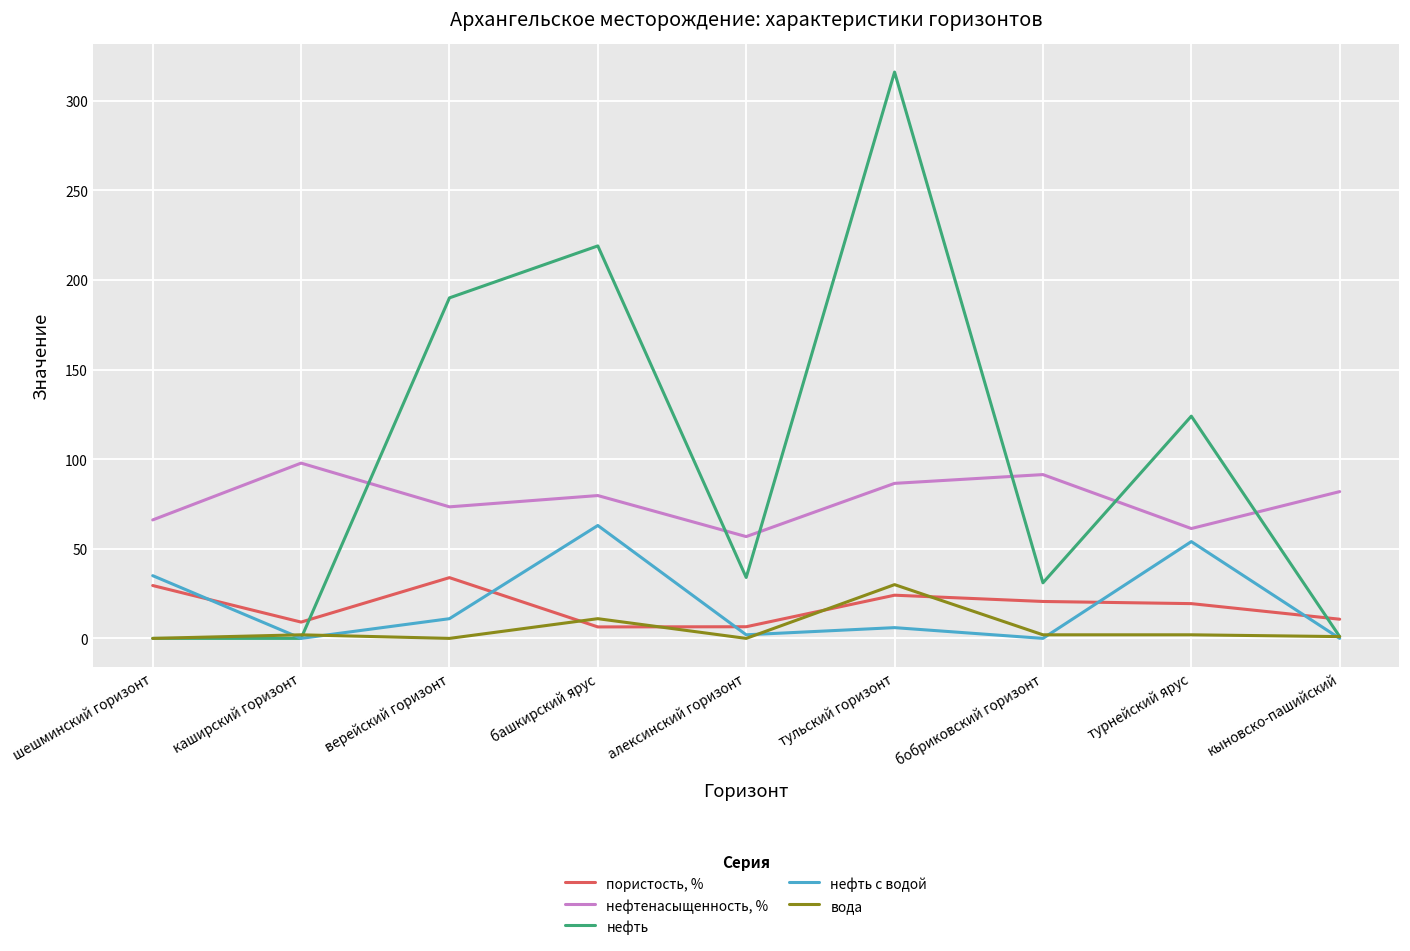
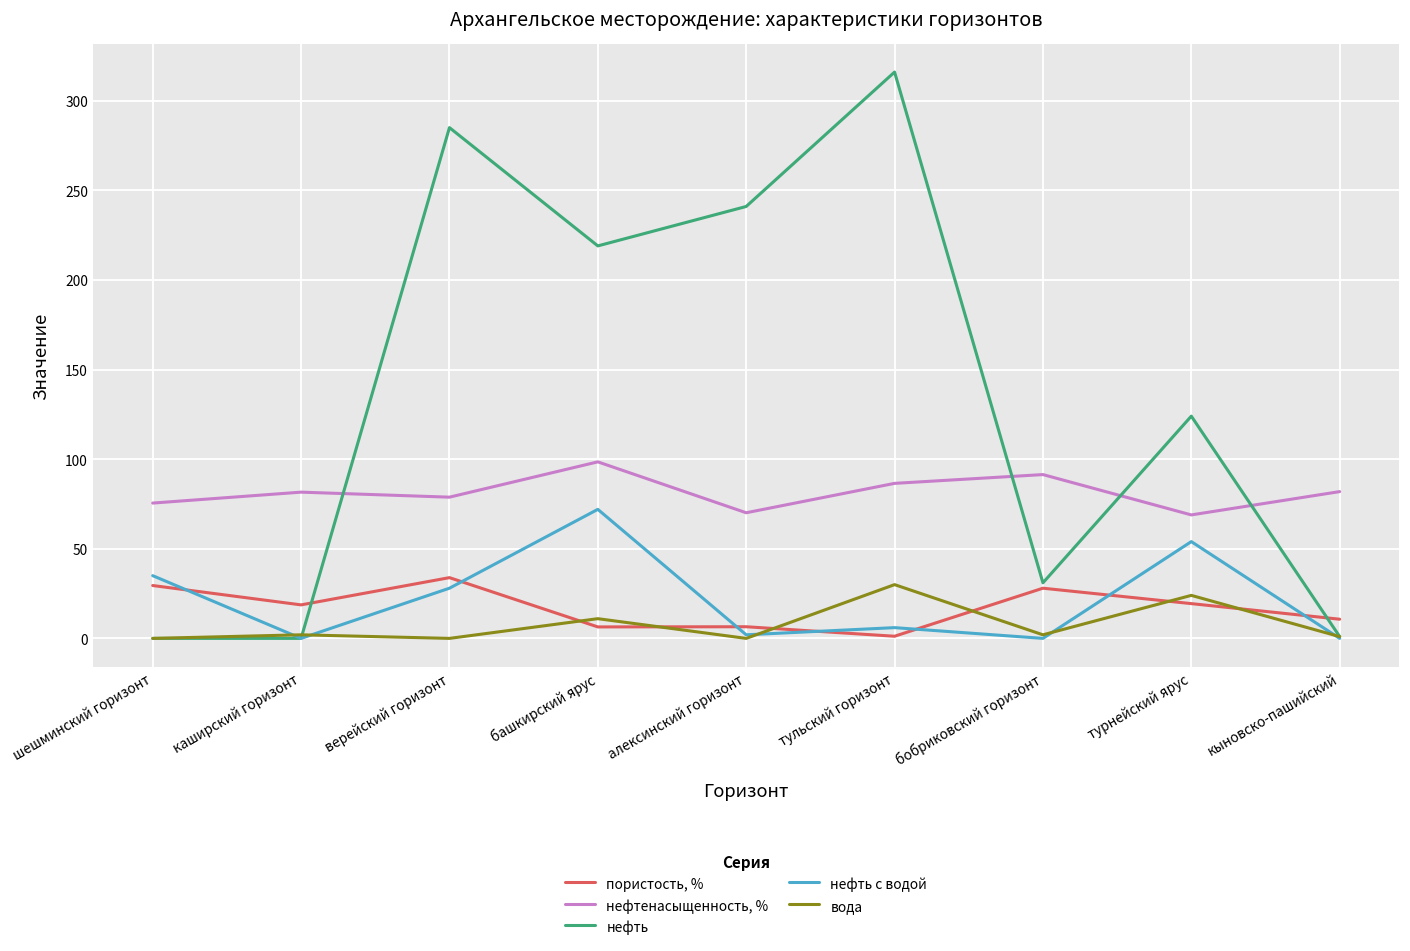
  {
    "пористость, %": {
      "шешминский горизонт": 30,
-     "каширский горизонт": 9,
+     "каширский горизонт": 19,
      "верейский горизонт": 34,
      "башкирский ярус": 6,
      "алексинский горизонт": 7,
-     "тульский горизонт": 24,
-     "бобриковский горизонт": 21,
+     "тульский горизонт": 1,
+     "бобриковский горизонт": 28,
      "турнейский ярус": 19,
      "кыновско-пашийский": 11
    },
    "нефтенасыщенность, %": {
-     "шешминский горизонт": 66,
-     "каширский горизонт": 98,
-     "верейский горизонт": 73,
-     "башкирский ярус": 80,
-     "алексинский горизонт": 57,
+     "шешминский горизонт": 76,
+     "каширский горизонт": 82,
+     "верейский горизонт": 79,
+     "башкирский ярус": 99,
+     "алексинский горизонт": 70,
      "тульский горизонт": 87,
      "бобриковский горизонт": 91,
-     "турнейский ярус": 61,
+     "турнейский ярус": 69,
      "кыновско-пашийский": 82
    },
    "нефть": {
-     "верейский горизонт": 190,
+     "верейский горизонт": 285,
      "башкирский ярус": 219,
-     "алексинский горизонт": 34,
+     "алексинский горизонт": 241,
      "тульский горизонт": 316,
      "бобриковский горизонт": 31,
      "турнейский ярус": 124
    },
    "нефть с водой": {
      "шешминский горизонт": 35,
-     "верейский горизонт": 11,
-     "башкирский ярус": 63,
+     "верейский горизонт": 28,
+     "башкирский ярус": 72,
      "алексинский горизонт": 2,
      "тульский горизонт": 6,
      "бобриковский горизонт": 0,
      "турнейский ярус": 54
    },
    "вода": {
      "каширский горизонт": 2,
      "верейский горизонт": 0,
      "башкирский ярус": 11,
      "алексинский горизонт": 0,
      "тульский горизонт": 30,
      "бобриковский горизонт": 2,
-     "турнейский ярус": 2
+     "турнейский ярус": 24
    }
  }
